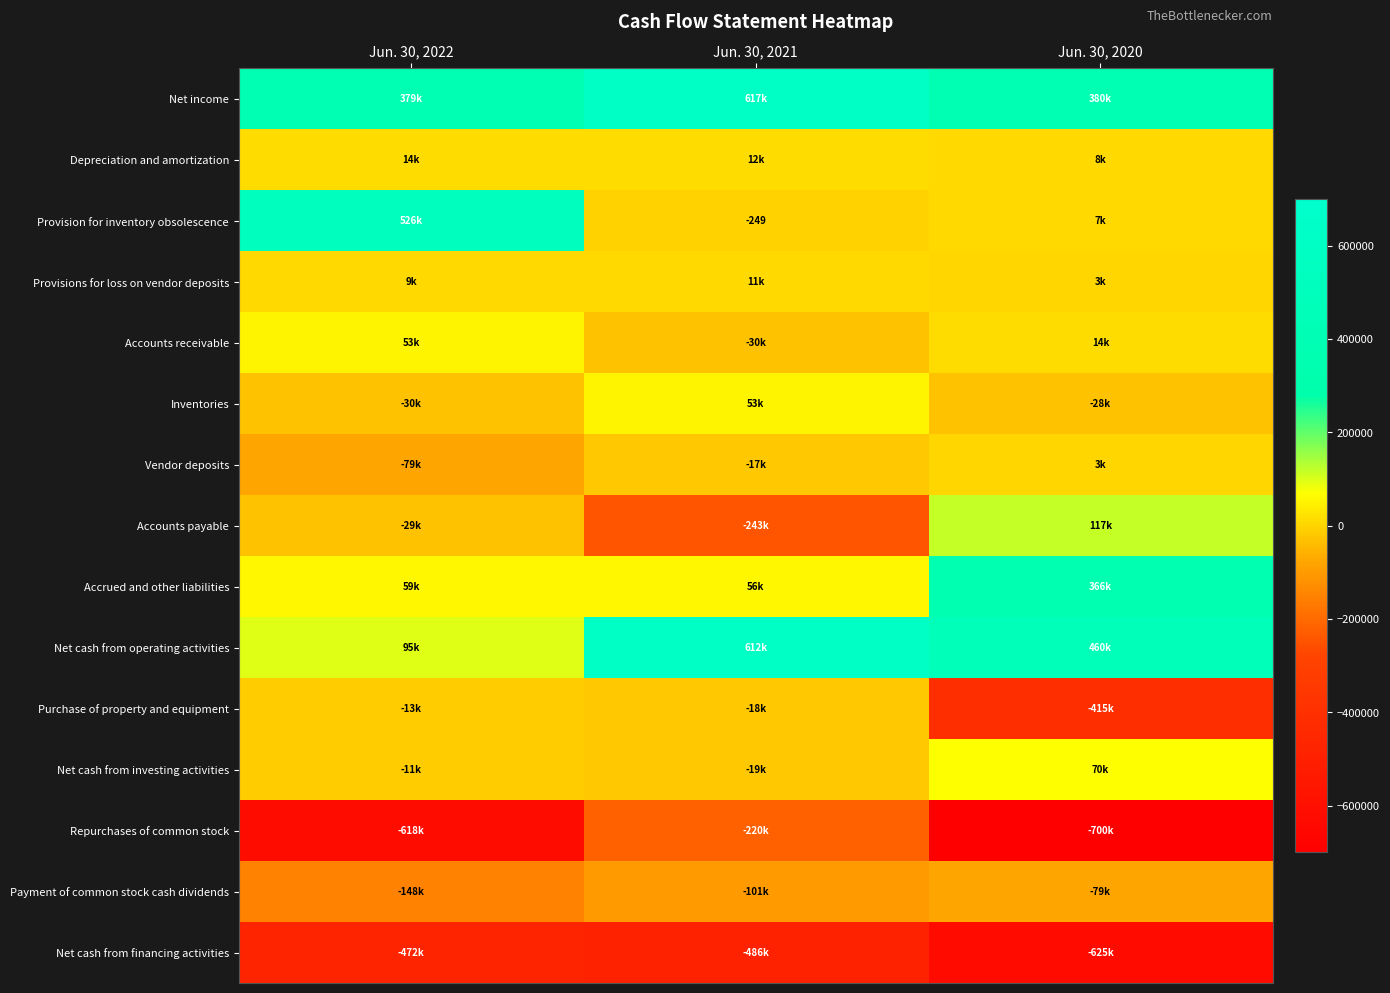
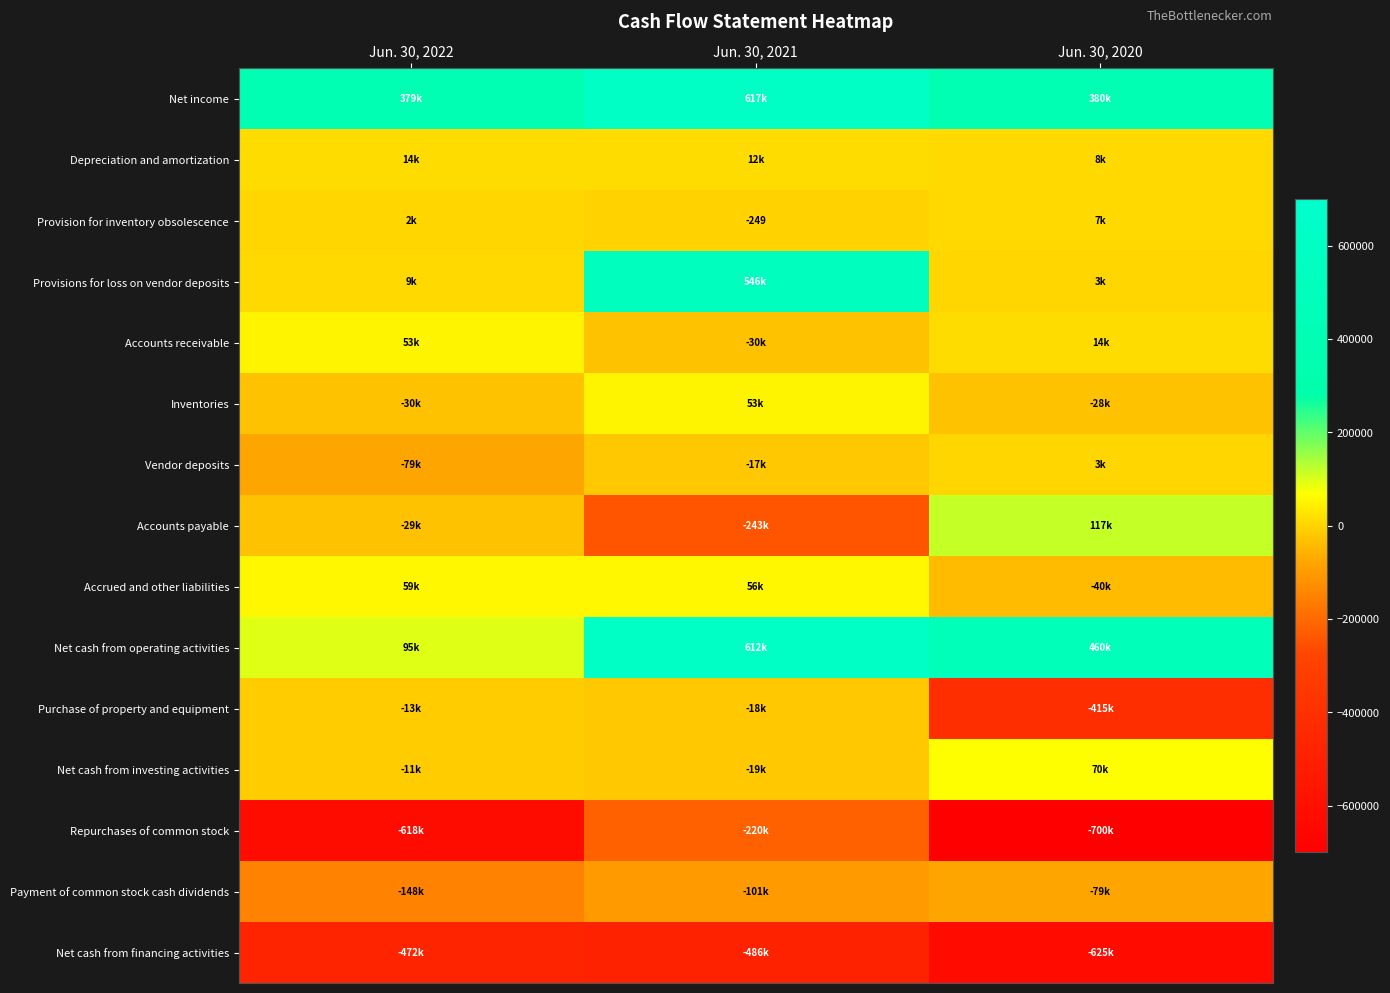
  {
    "Net income": {
      "Jun. 30, 2022": "379k",
      "Jun. 30, 2021": "617k",
      "Jun. 30, 2020": "380k"
    },
    "Depreciation and amortization": {
      "Jun. 30, 2022": "14k",
      "Jun. 30, 2021": "12k",
      "Jun. 30, 2020": "8k"
    },
    "Provision for inventory obsolescence": {
-     "Jun. 30, 2022": "526k",
+     "Jun. 30, 2022": "2k",
      "Jun. 30, 2021": "-249",
      "Jun. 30, 2020": "7k"
    },
    "Provisions for loss on vendor deposits": {
      "Jun. 30, 2022": "9k",
-     "Jun. 30, 2021": "11k",
+     "Jun. 30, 2021": "546k",
      "Jun. 30, 2020": "3k"
    },
    "Accounts receivable": {
      "Jun. 30, 2022": "53k",
      "Jun. 30, 2021": "-30k",
      "Jun. 30, 2020": "14k"
    },
    "Inventories": {
      "Jun. 30, 2022": "-30k",
      "Jun. 30, 2021": "53k",
      "Jun. 30, 2020": "-28k"
    },
    "Vendor deposits": {
      "Jun. 30, 2022": "-79k",
      "Jun. 30, 2021": "-17k",
      "Jun. 30, 2020": "3k"
    },
    "Accounts payable": {
      "Jun. 30, 2022": "-29k",
      "Jun. 30, 2021": "-243k",
      "Jun. 30, 2020": "117k"
    },
    "Accrued and other liabilities": {
      "Jun. 30, 2022": "59k",
      "Jun. 30, 2021": "56k",
-     "Jun. 30, 2020": "366k"
+     "Jun. 30, 2020": "-40k"
    },
    "Net cash from operating activities": {
      "Jun. 30, 2022": "95k",
      "Jun. 30, 2021": "612k",
      "Jun. 30, 2020": "460k"
    },
    "Purchase of property and equipment": {
      "Jun. 30, 2022": "-13k",
      "Jun. 30, 2021": "-18k",
      "Jun. 30, 2020": "-415k"
    },
    "Net cash from investing activities": {
      "Jun. 30, 2022": "-11k",
      "Jun. 30, 2021": "-19k",
      "Jun. 30, 2020": "70k"
    },
    "Repurchases of common stock": {
      "Jun. 30, 2022": "-618k",
      "Jun. 30, 2021": "-220k",
      "Jun. 30, 2020": "-700k"
    },
    "Payment of common stock cash dividends": {
      "Jun. 30, 2022": "-148k",
      "Jun. 30, 2021": "-101k",
      "Jun. 30, 2020": "-79k"
    },
    "Net cash from financing activities": {
      "Jun. 30, 2022": "-472k",
      "Jun. 30, 2021": "-486k",
      "Jun. 30, 2020": "-625k"
    }
  }
